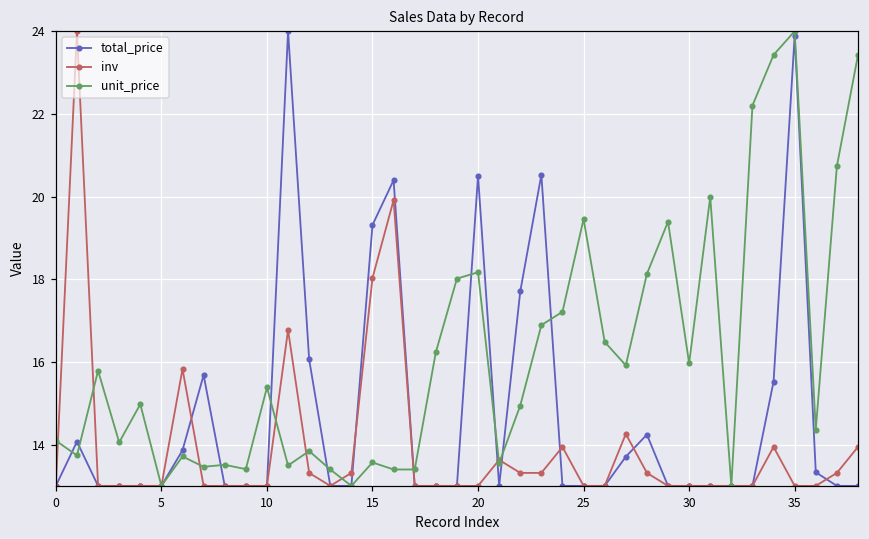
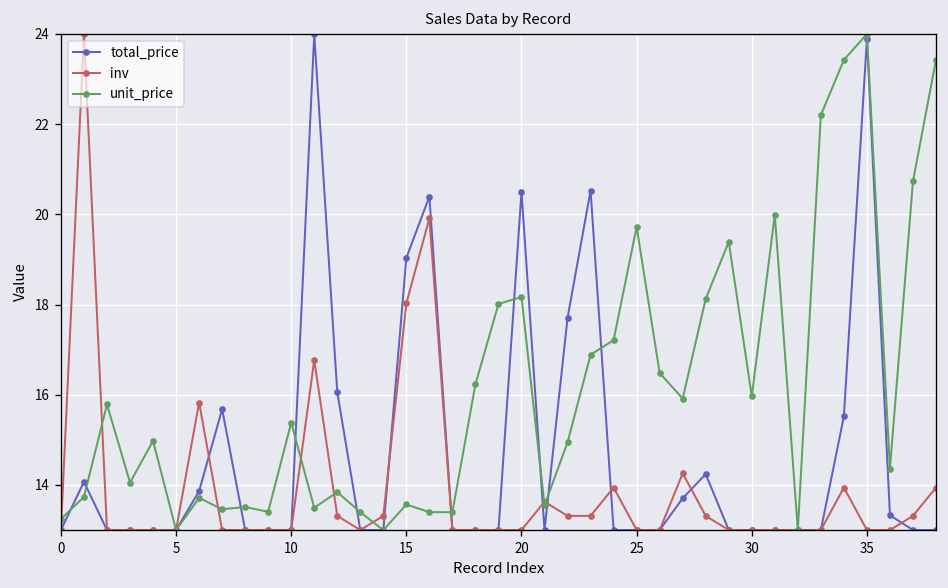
  {
    "total_price": {
-     "15": 19.3,
+     "15": 19.0,
      "20": 20.5,
      "35": 23.9
    },
    "inv": {
      "15": 18.0,
      "20": 13.0,
      "35": 13.0
    },
    "unit_price": {
-     "0": 14.1,
+     "0": 13.2,
      "10": 15.4,
      "15": 13.6,
      "20": 18.2,
-     "25": 19.5,
+     "25": 19.7,
      "30": 16.0,
      "35": 24.0
    }
  }
